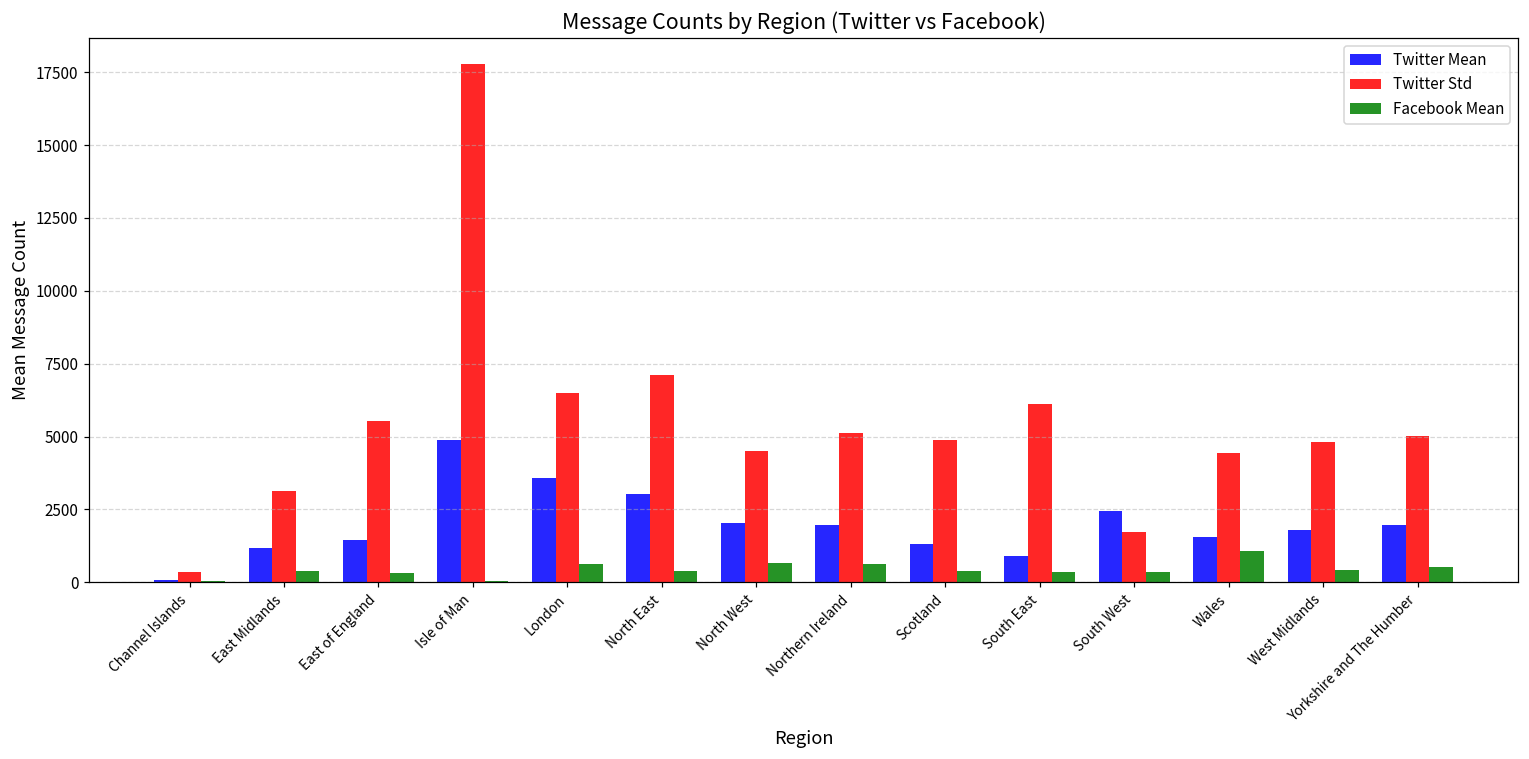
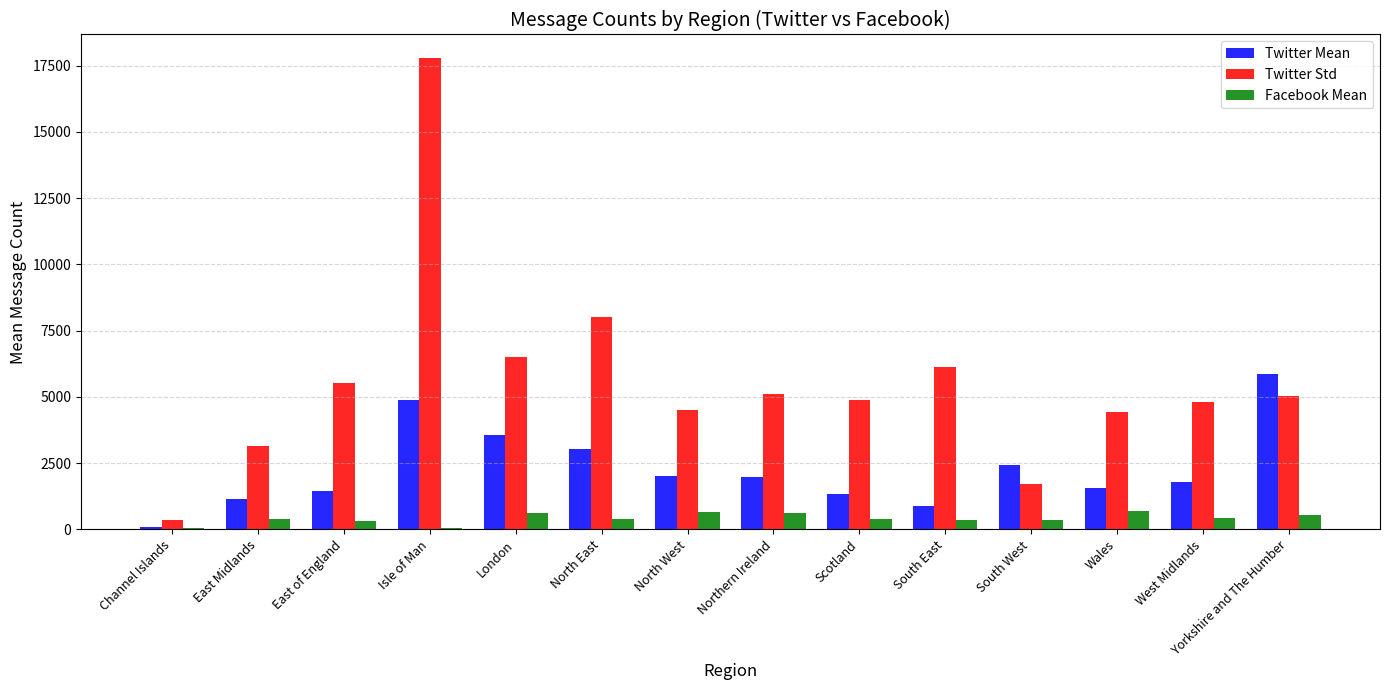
  {
    "Twitter Mean": {
      "East Midlands": 1200,
      "East of England": 1500,
      "Isle of Man": 4900,
      "London": 3600,
      "North East": 3000,
      "North West": 2000,
      "Northern Ireland": 2000,
      "Scotland": 1300,
      "South East": 900,
      "South West": 2400,
      "Wales": 1600,
      "West Midlands": 1800,
-     "Yorkshire and The Humber": 2000
+     "Yorkshire and The Humber": 5800
    },
    "Twitter Std": {
      "Channel Islands": 300,
      "East Midlands": 3100,
      "East of England": 5500,
      "Isle of Man": 17800,
      "London": 6500,
-     "North East": 7100,
+     "North East": 8000,
      "North West": 4500,
      "Northern Ireland": 5100,
      "Scotland": 4900,
      "South East": 6100,
      "South West": 1700,
      "Wales": 4400,
      "West Midlands": 4800,
      "Yorkshire and The Humber": 5000
    },
    "Facebook Mean": {
      "East Midlands": 400,
      "East of England": 300,
      "London": 600,
      "North East": 400,
      "North West": 700,
      "Northern Ireland": 600,
      "Scotland": 400,
      "South East": 300,
      "South West": 300,
-     "Wales": 1100,
+     "Wales": 700,
      "West Midlands": 400,
      "Yorkshire and The Humber": 500
    }
  }
